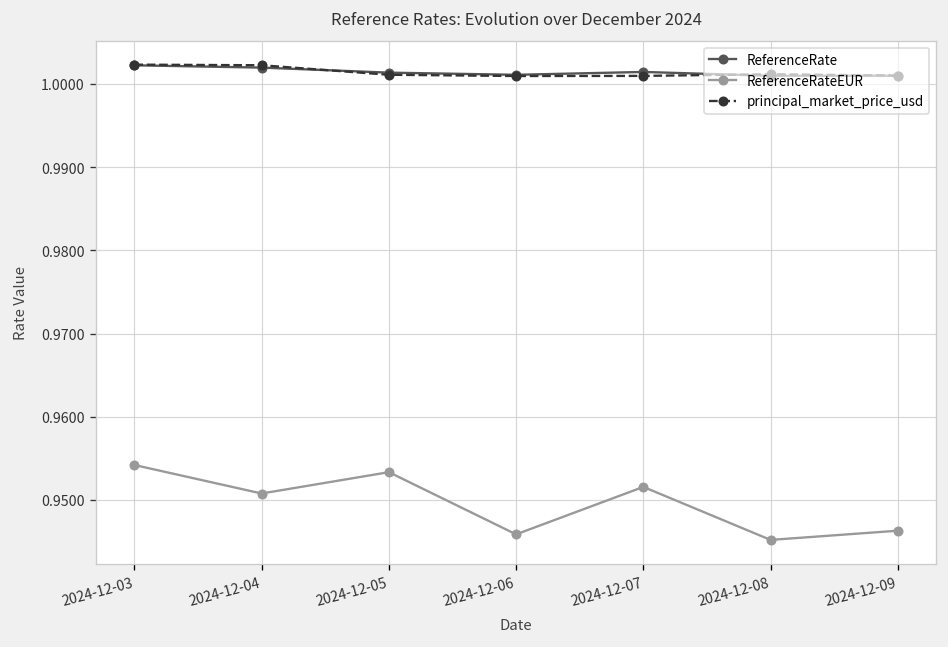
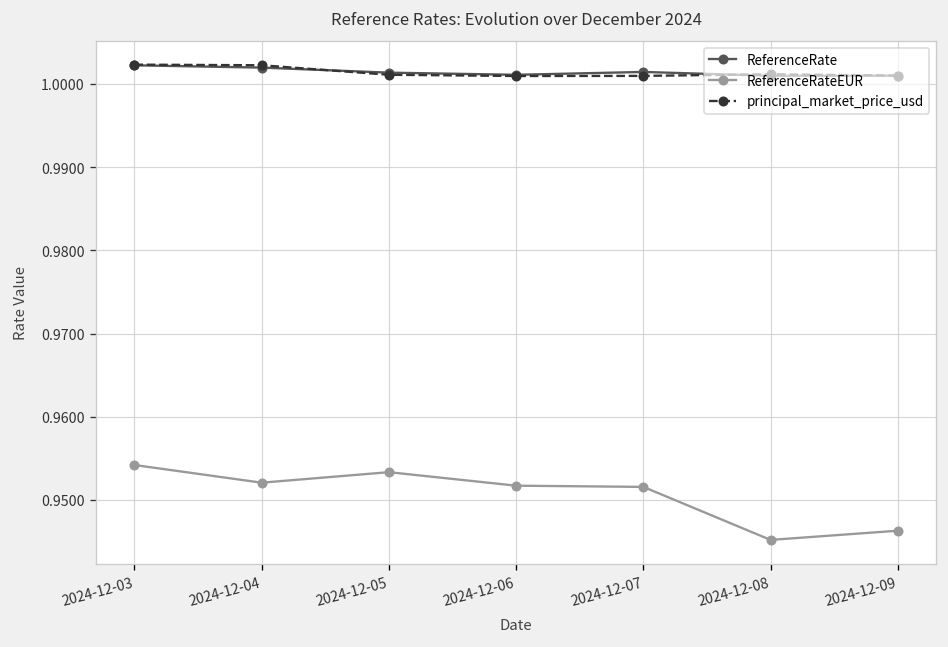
  {
    "ReferenceRateEUR": {
      "2024-12-03": 0.954,
-     "2024-12-04": 0.951,
+     "2024-12-04": 0.952,
      "2024-12-05": 0.953,
-     "2024-12-06": 0.946,
+     "2024-12-06": 0.952,
      "2024-12-07": 0.952,
      "2024-12-08": 0.945,
      "2024-12-09": 0.946
    }
  }
